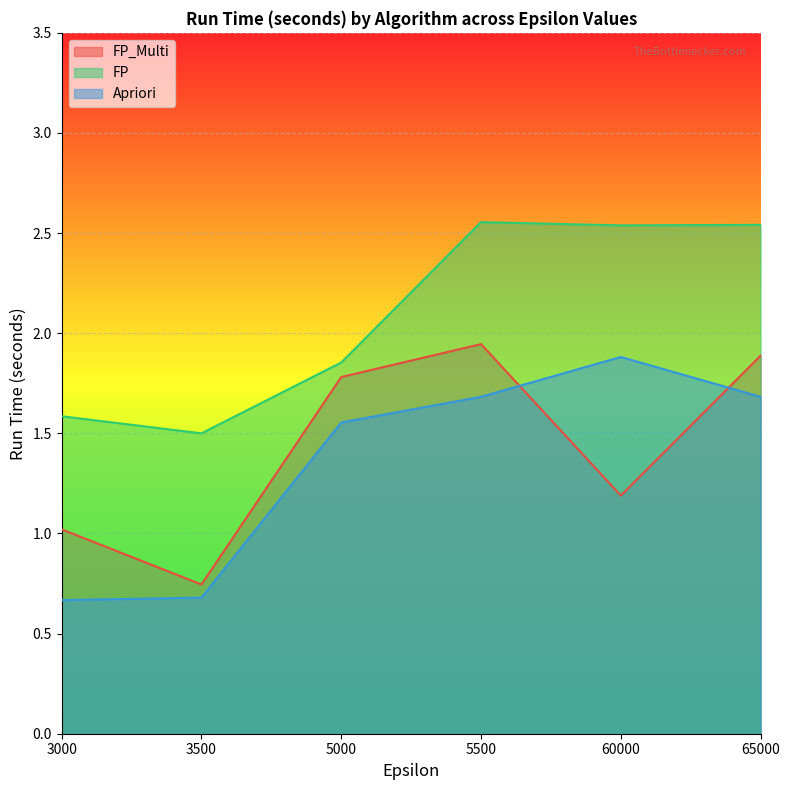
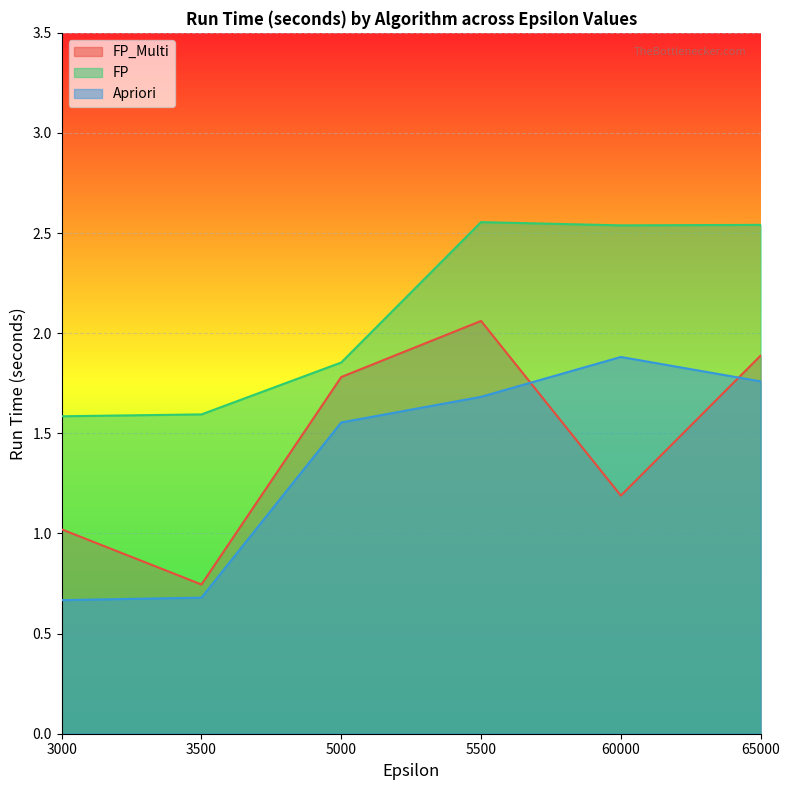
  {
    "FP_Multi": {
      "3000": 1.02,
      "3500": 0.75,
      "5000": 1.78,
-     "5500": 1.95,
+     "5500": 2.06,
      "60000": 1.19,
      "65000": 1.89
    },
    "FP": {
      "3000": 1.59,
-     "3500": 1.50,
+     "3500": 1.59,
      "5000": 1.85,
      "5500": 2.55,
      "60000": 2.54,
      "65000": 2.54
    },
    "Apriori": {
      "3000": 0.67,
      "3500": 0.68,
      "5000": 1.55,
      "5500": 1.68,
      "60000": 1.88,
-     "65000": 1.68
+     "65000": 1.76
    }
  }
